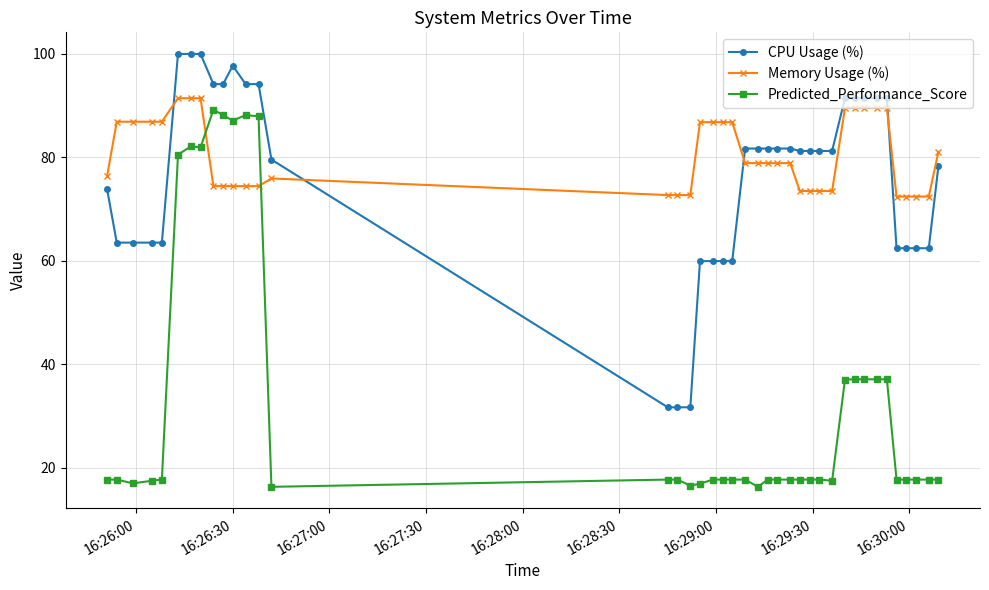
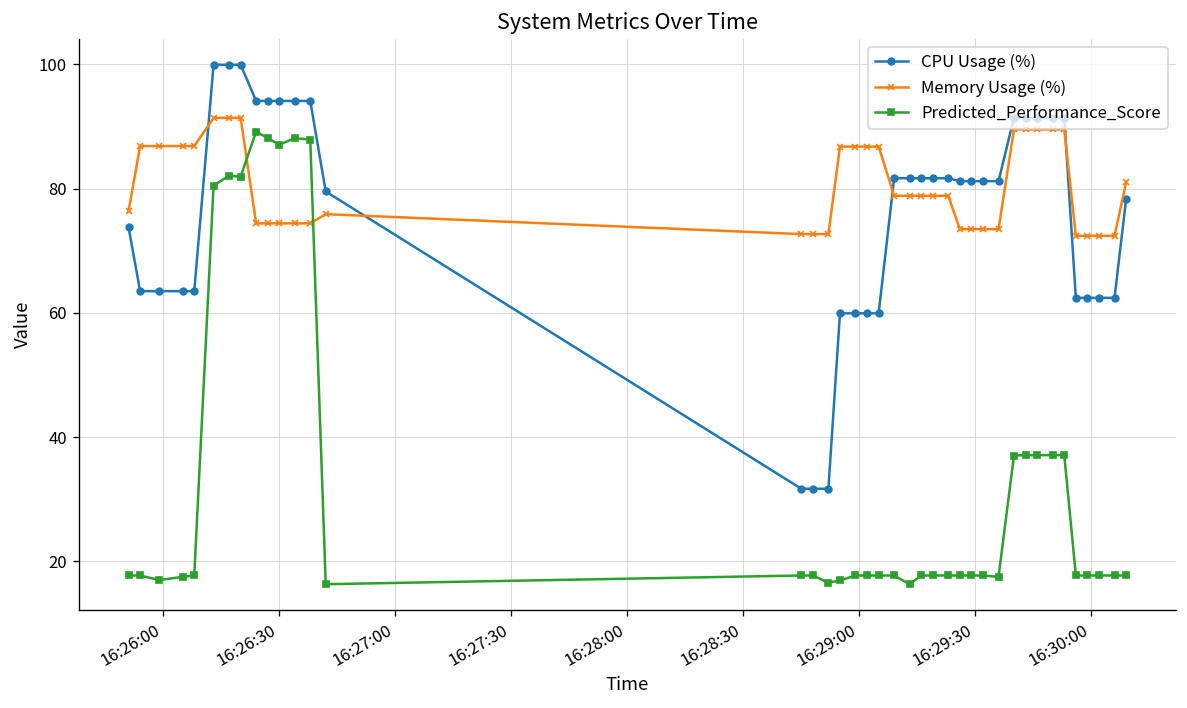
  {
    "CPU Usage (%)": {
-     "16:26:30": 98
+     "16:26:30": 94
    },
    "Memory Usage (%)": {
      "16:26:30": 74
    },
    "Predicted_Performance_Score": {
      "16:26:30": 87
    }
  }
